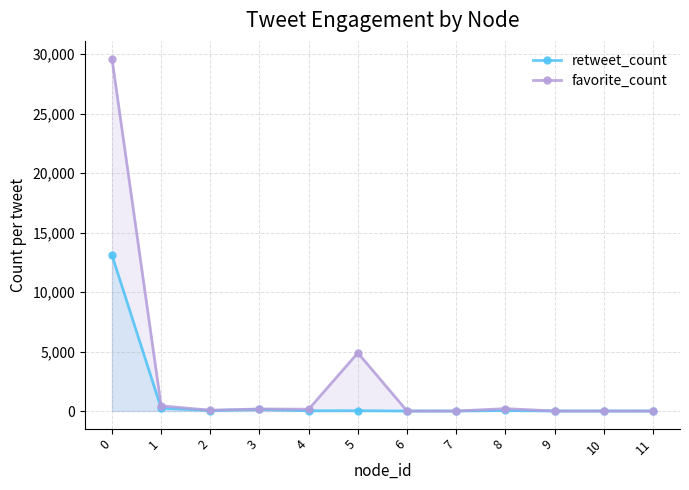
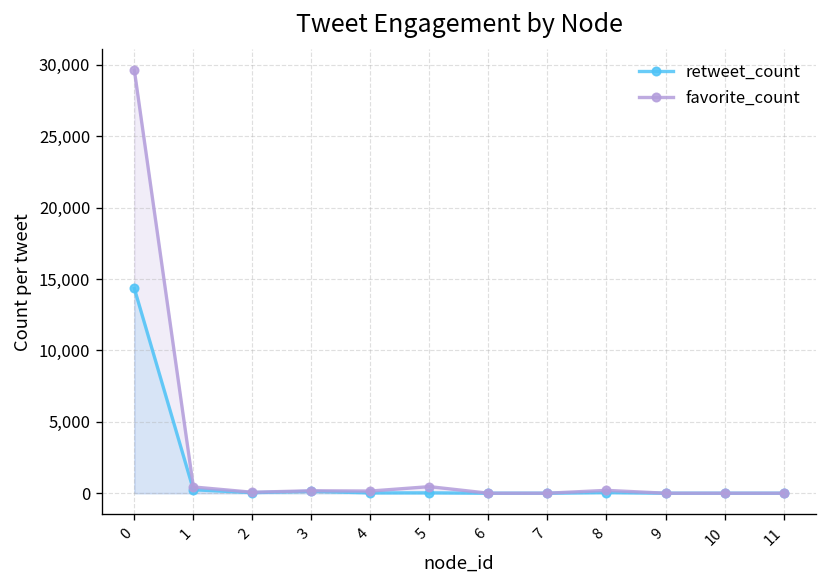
  {
    "retweet_count": {
-     "0": "13,100",
+     "0": "14,300",
      "5": "0"
    },
    "favorite_count": {
      "0": "29,600",
-     "5": "4,900"
+     "5": "500"
    }
  }
